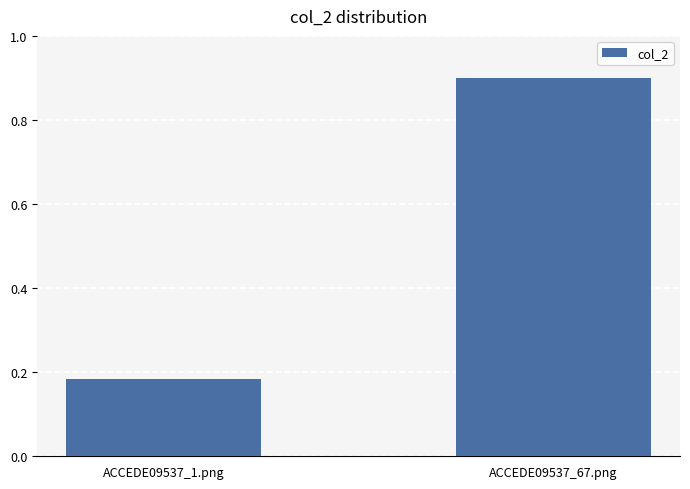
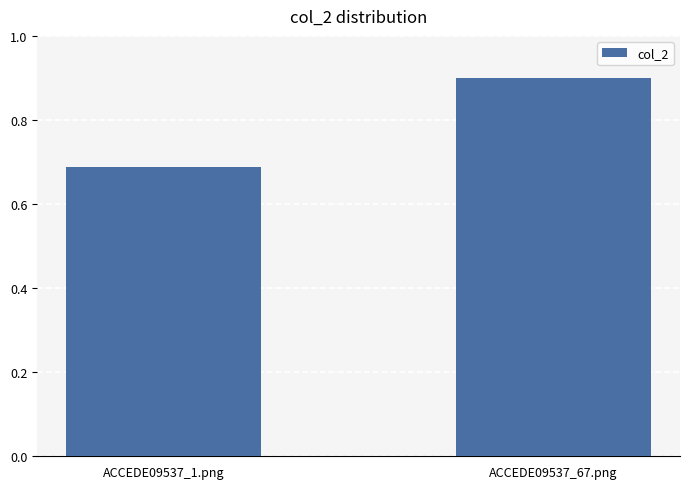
  {
-   "ACCEDE09537_1.png": 0.18,
+   "ACCEDE09537_1.png": 0.69,
    "ACCEDE09537_67.png": 0.90
  }
